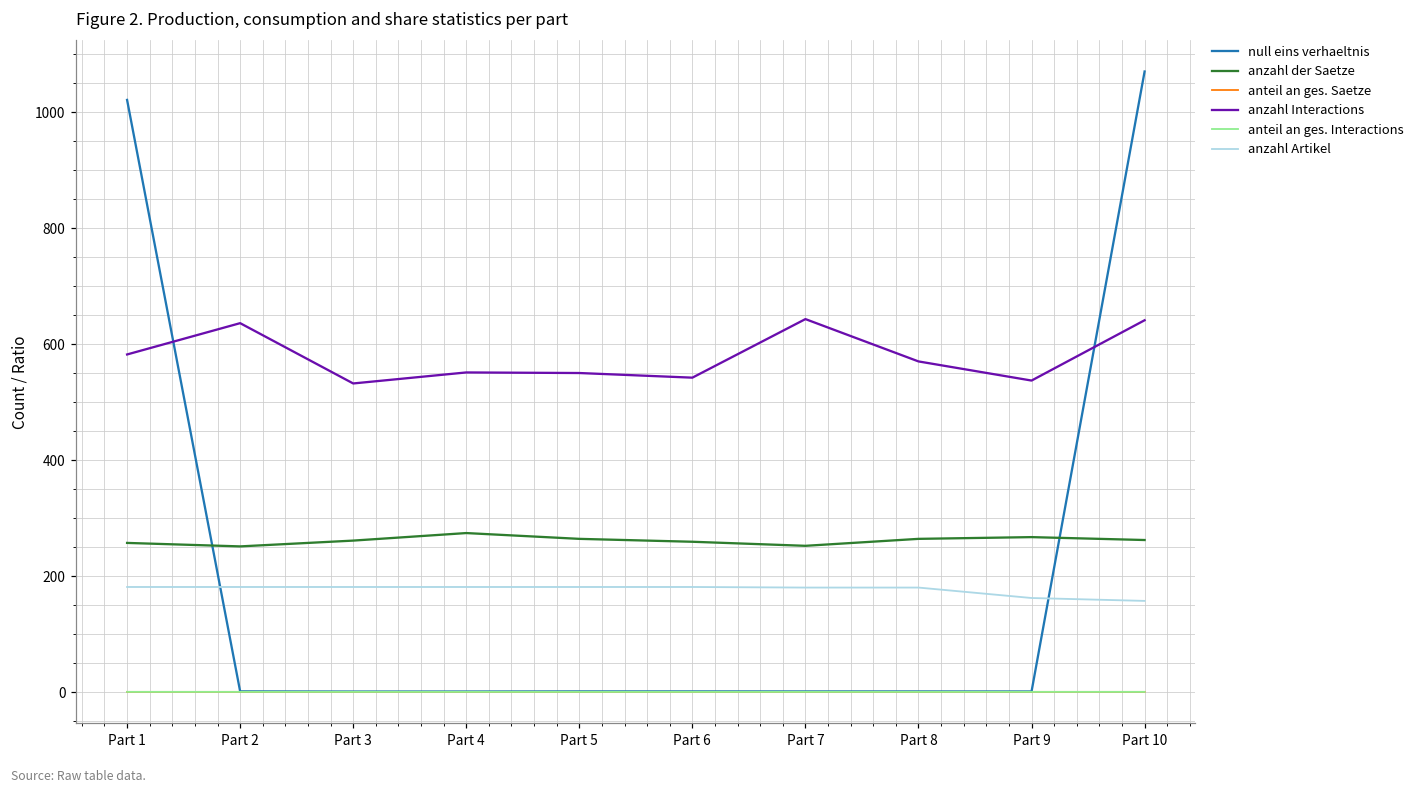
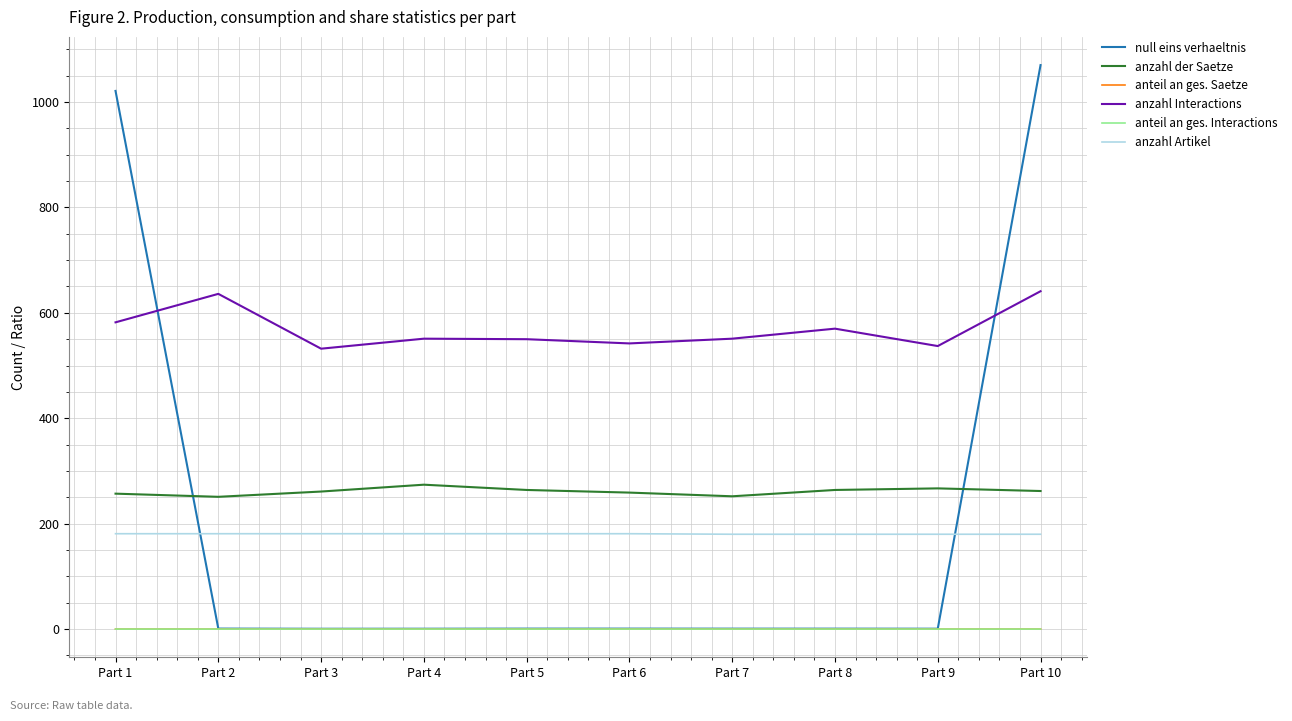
  {
    "null eins verhaeltnis": {
      "Part 1": 1020,
      "Part 10": 1070
    },
    "anzahl der Saetze": {
      "Part 1": 260,
      "Part 2": 250,
      "Part 3": 260,
      "Part 4": 270,
      "Part 5": 260,
      "Part 6": 260,
      "Part 7": 250,
      "Part 8": 260,
      "Part 9": 270,
      "Part 10": 260
    },
    "anteil an ges. Interactions": {
      "Part 1": 0,
      "Part 10": 0
    },
    "anzahl Interactions": {
      "Part 1": 580,
      "Part 2": 640,
      "Part 3": 530,
      "Part 4": 550,
      "Part 5": 550,
      "Part 6": 540,
-     "Part 7": 640,
+     "Part 7": 550,
      "Part 8": 570,
      "Part 9": 540,
      "Part 10": 640
    },
    "anzahl Artikel": {
      "Part 1": 180,
      "Part 2": 180,
      "Part 3": 180,
      "Part 4": 180,
      "Part 5": 180,
      "Part 6": 180,
      "Part 7": 180,
      "Part 8": 180,
-     "Part 9": 160,
-     "Part 10": 160
+     "Part 9": 180,
+     "Part 10": 180
    }
  }
